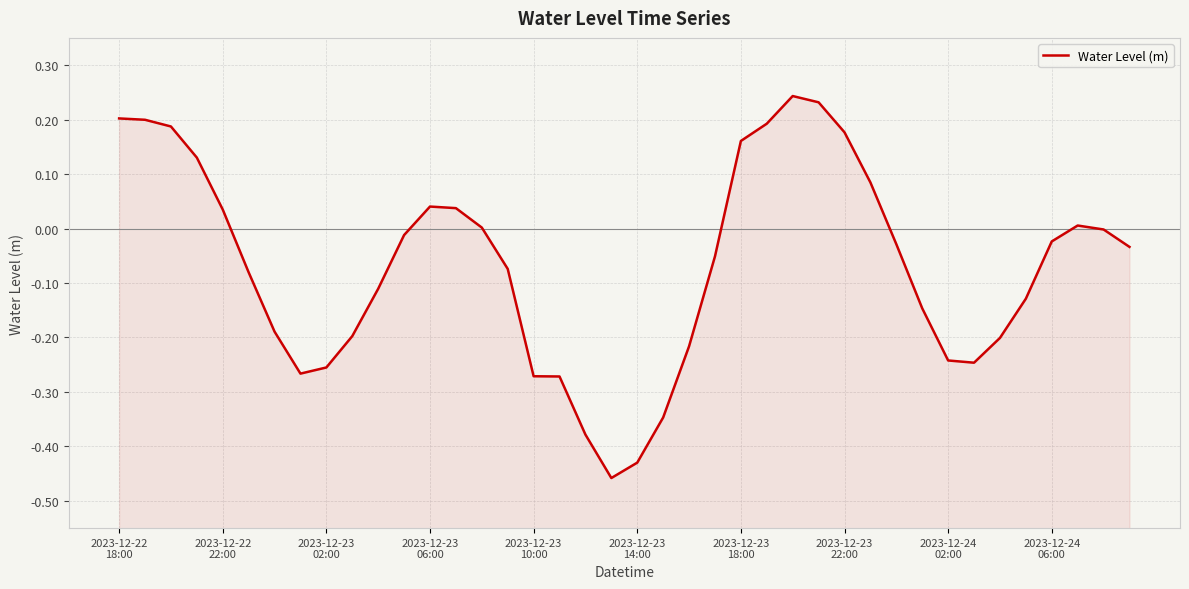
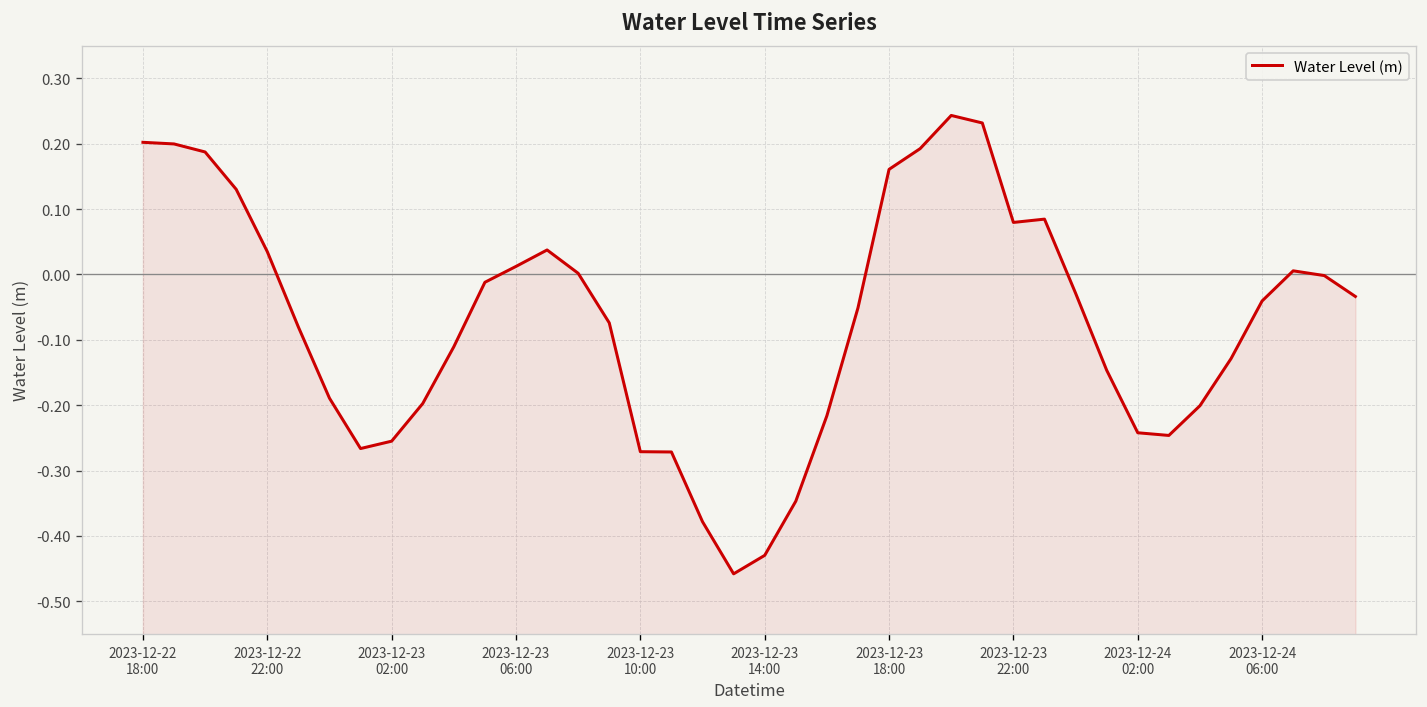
  {
    "2023-12-22 18:00": 0.20,
    "2023-12-22 22:00": 0.03,
    "2023-12-23 02:00": -0.26,
-   "2023-12-23 06:00": 0.04,
+   "2023-12-23 06:00": 0.01,
    "2023-12-23 10:00": -0.27,
    "2023-12-23 14:00": -0.43,
    "2023-12-23 18:00": 0.16,
-   "2023-12-23 22:00": 0.18,
+   "2023-12-23 22:00": 0.08,
    "2023-12-24 02:00": -0.24,
-   "2023-12-24 06:00": -0.02
+   "2023-12-24 06:00": -0.04
  }
